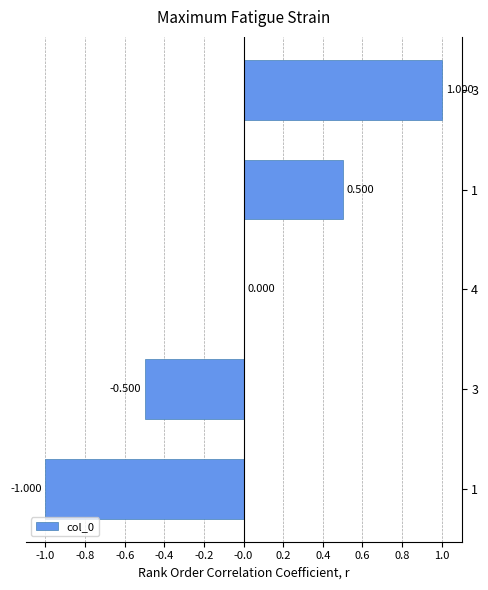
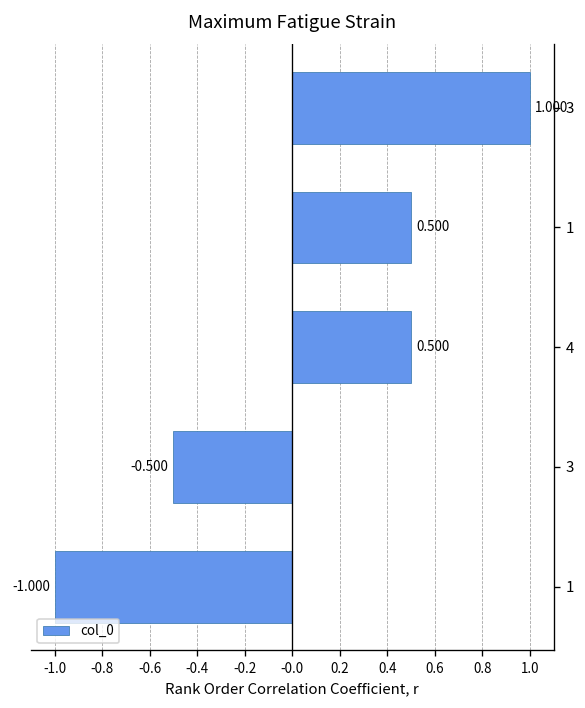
  {
-   "4": 0.000
+   "4": 0.500
  }
